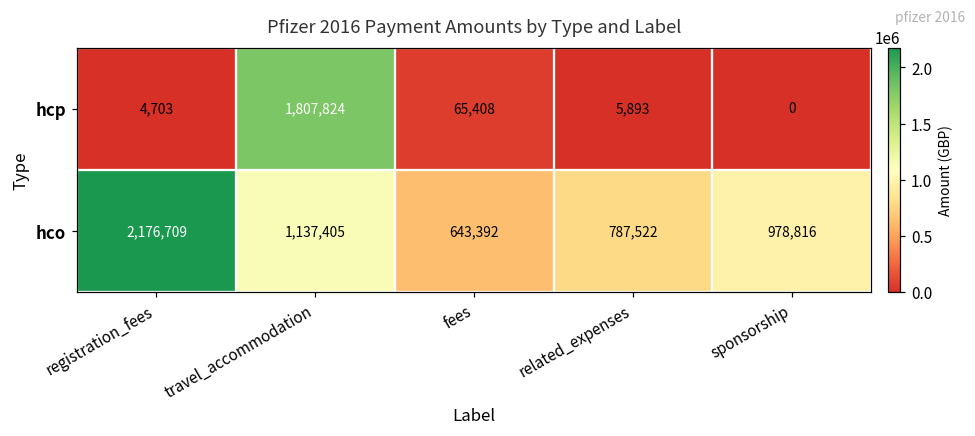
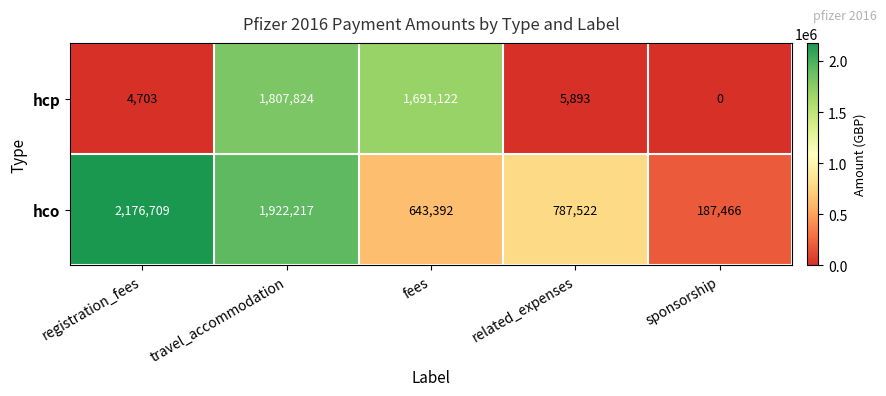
  {
    "hcp": {
      "registration_fees": "4,703",
      "travel_accommodation": "1,807,824",
-     "fees": "65,408",
+     "fees": "1,691,122",
      "related_expenses": "5,893",
      "sponsorship": "0"
    },
    "hco": {
      "registration_fees": "2,176,709",
-     "travel_accommodation": "1,137,405",
+     "travel_accommodation": "1,922,217",
      "fees": "643,392",
      "related_expenses": "787,522",
-     "sponsorship": "978,816"
+     "sponsorship": "187,466"
    }
  }
